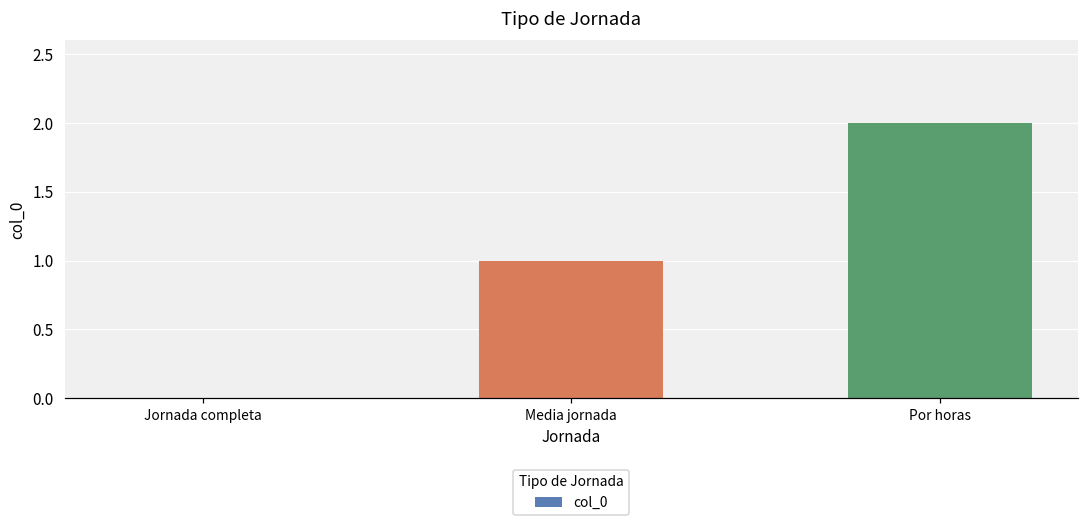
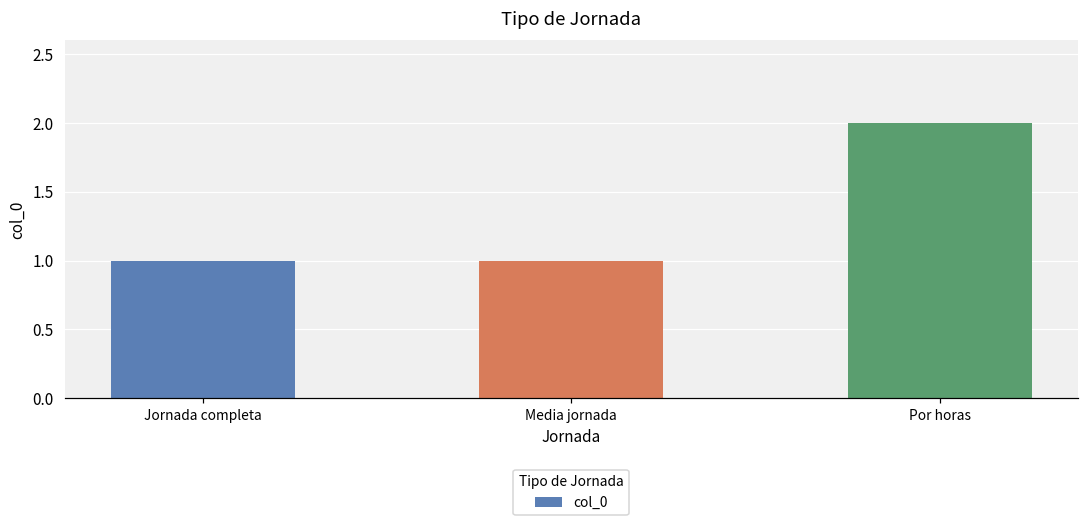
  {
-   "Jornada completa": 0,
+   "Jornada completa": 1,
    "Media jornada": 1,
    "Por horas": 2
  }
